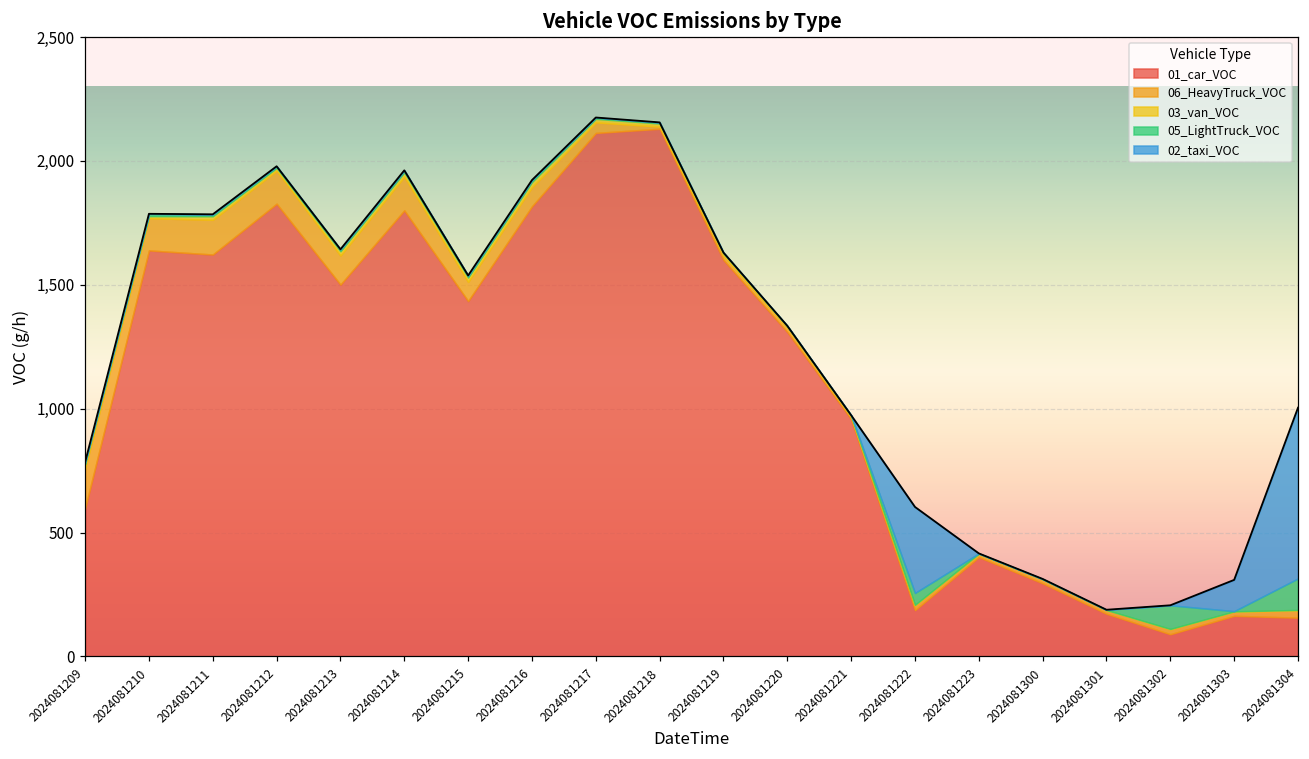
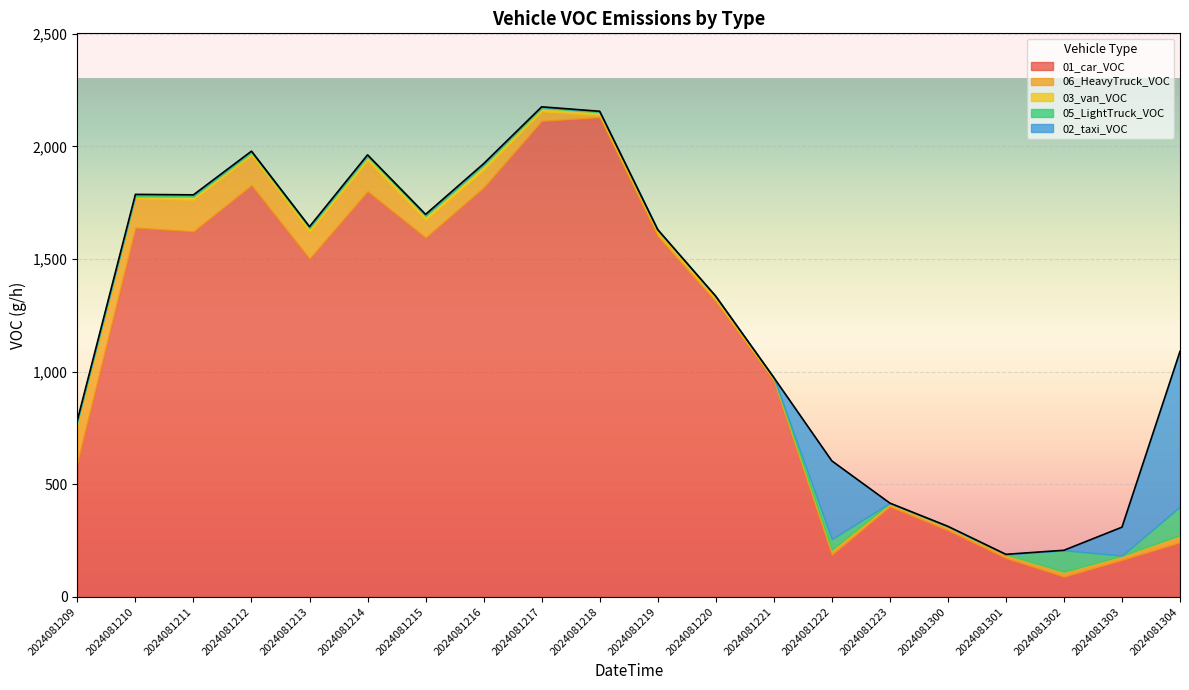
  {
    "01_car_VOC": {
      "2024081209": "600",
      "2024081210": "1,640",
      "2024081211": "1,620",
      "2024081212": "1,830",
      "2024081213": "1,500",
      "2024081214": "1,800",
-     "2024081215": "1,430",
+     "2024081215": "1,590",
      "2024081216": "1,820",
      "2024081217": "2,110",
      "2024081219": "1,600",
      "2024081220": "1,310",
      "2024081222": "190",
      "2024081223": "400",
      "2024081300": "300",
      "2024081301": "170",
      "2024081302": "90",
      "2024081303": "160",
-     "2024081304": "160"
+     "2024081304": "240"
    },
    "05_LightTruck_VOC": {
      "2024081222": "50",
      "2024081304": "130"
    },
    "02_taxi_VOC": {
      "2024081222": "350",
      "2024081303": "130",
      "2024081304": "690"
    }
  }
